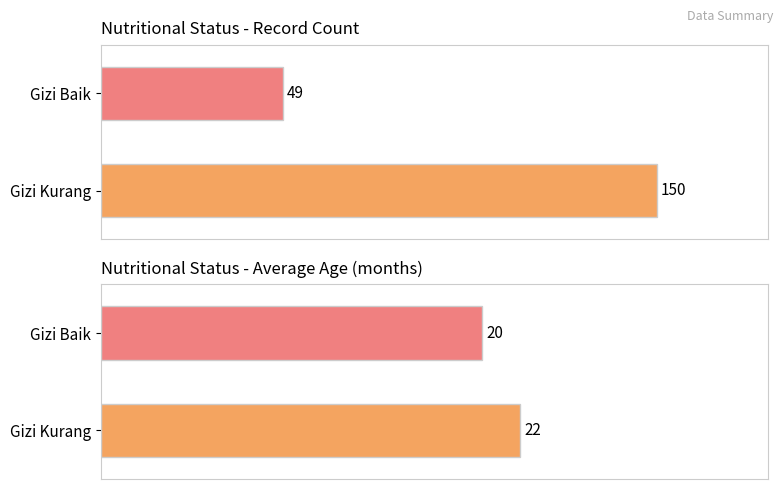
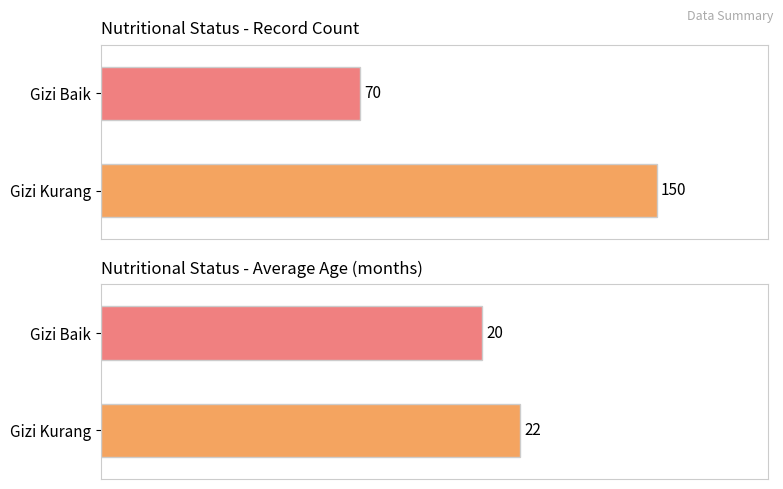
  {
    "Nutritional Status - Record Count": {
-     "Gizi Baik": 49,
+     "Gizi Baik": 70,
      "Gizi Kurang": 150
    },
    "Nutritional Status - Average Age (months)": {
      "Gizi Baik": 20,
      "Gizi Kurang": 22
    }
  }
